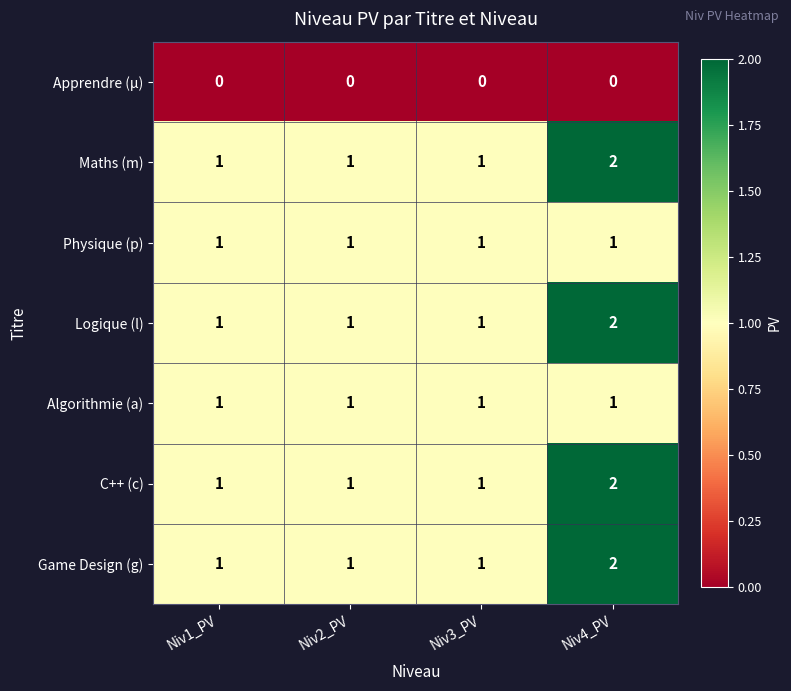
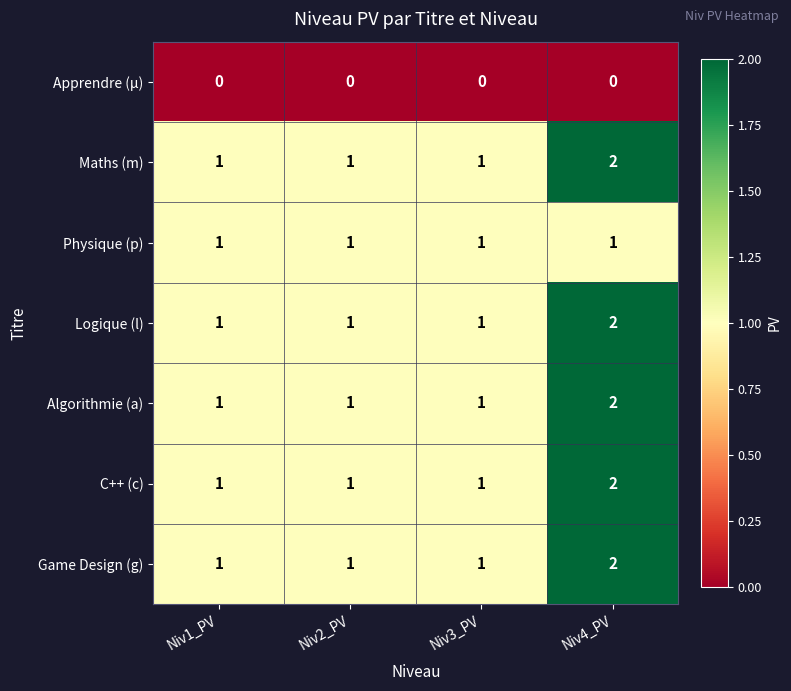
  {
    "Apprendre (µ)": {
      "Niv1_PV": 0,
      "Niv2_PV": 0,
      "Niv3_PV": 0,
      "Niv4_PV": 0
    },
    "Maths (m)": {
      "Niv1_PV": 1,
      "Niv2_PV": 1,
      "Niv3_PV": 1,
      "Niv4_PV": 2
    },
    "Physique (p)": {
      "Niv1_PV": 1,
      "Niv2_PV": 1,
      "Niv3_PV": 1,
      "Niv4_PV": 1
    },
    "Logique (l)": {
      "Niv1_PV": 1,
      "Niv2_PV": 1,
      "Niv3_PV": 1,
      "Niv4_PV": 2
    },
    "Algorithmie (a)": {
      "Niv1_PV": 1,
      "Niv2_PV": 1,
      "Niv3_PV": 1,
-     "Niv4_PV": 1
+     "Niv4_PV": 2
    },
    "C++ (c)": {
      "Niv1_PV": 1,
      "Niv2_PV": 1,
      "Niv3_PV": 1,
      "Niv4_PV": 2
    },
    "Game Design (g)": {
      "Niv1_PV": 1,
      "Niv2_PV": 1,
      "Niv3_PV": 1,
      "Niv4_PV": 2
    }
  }
